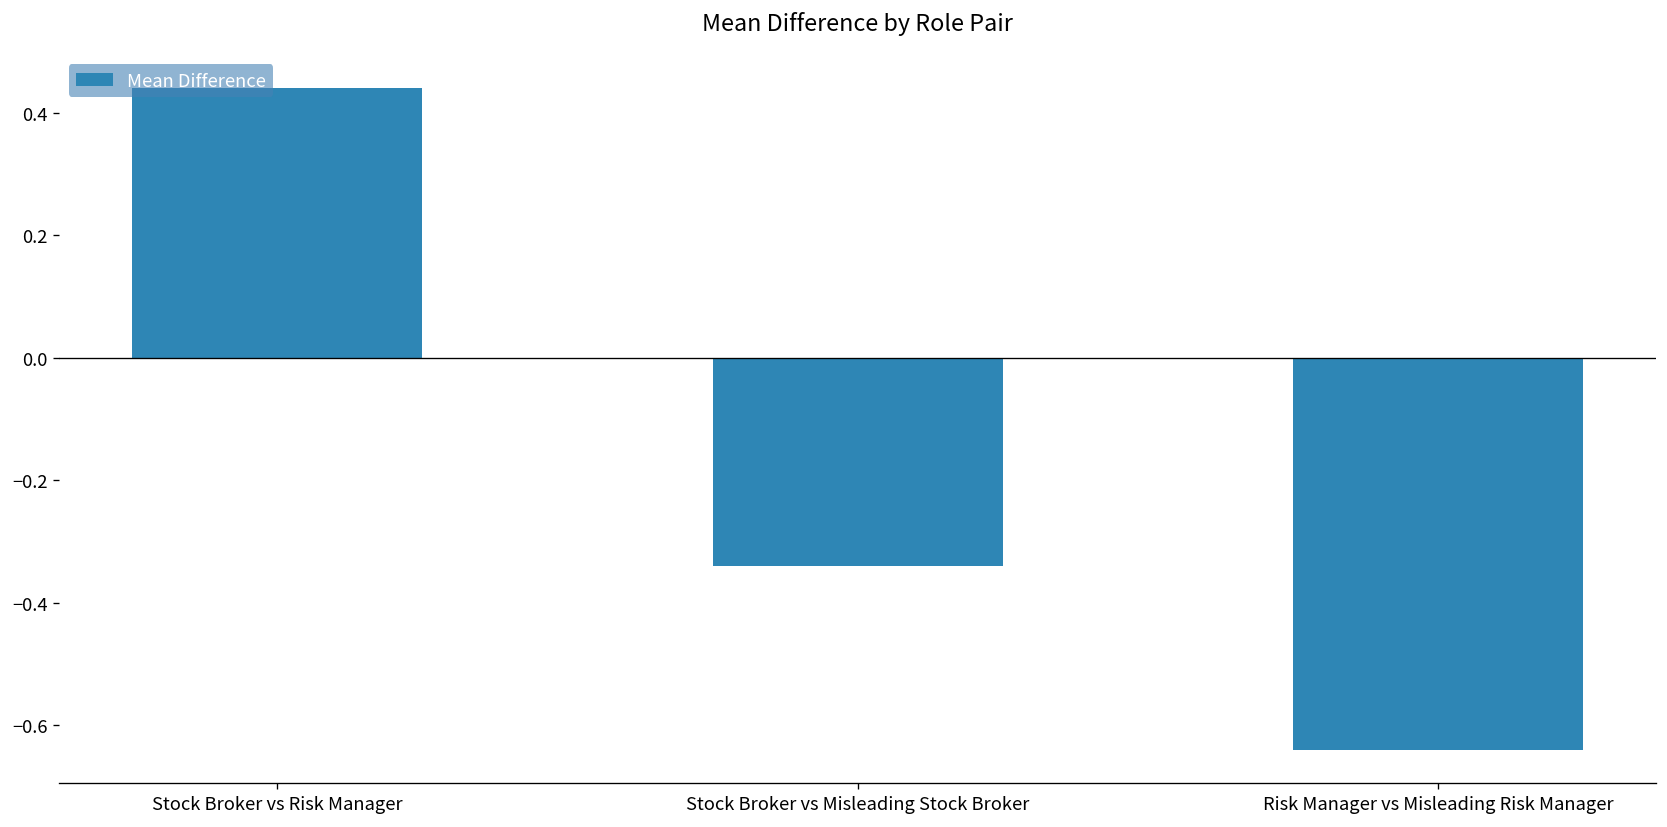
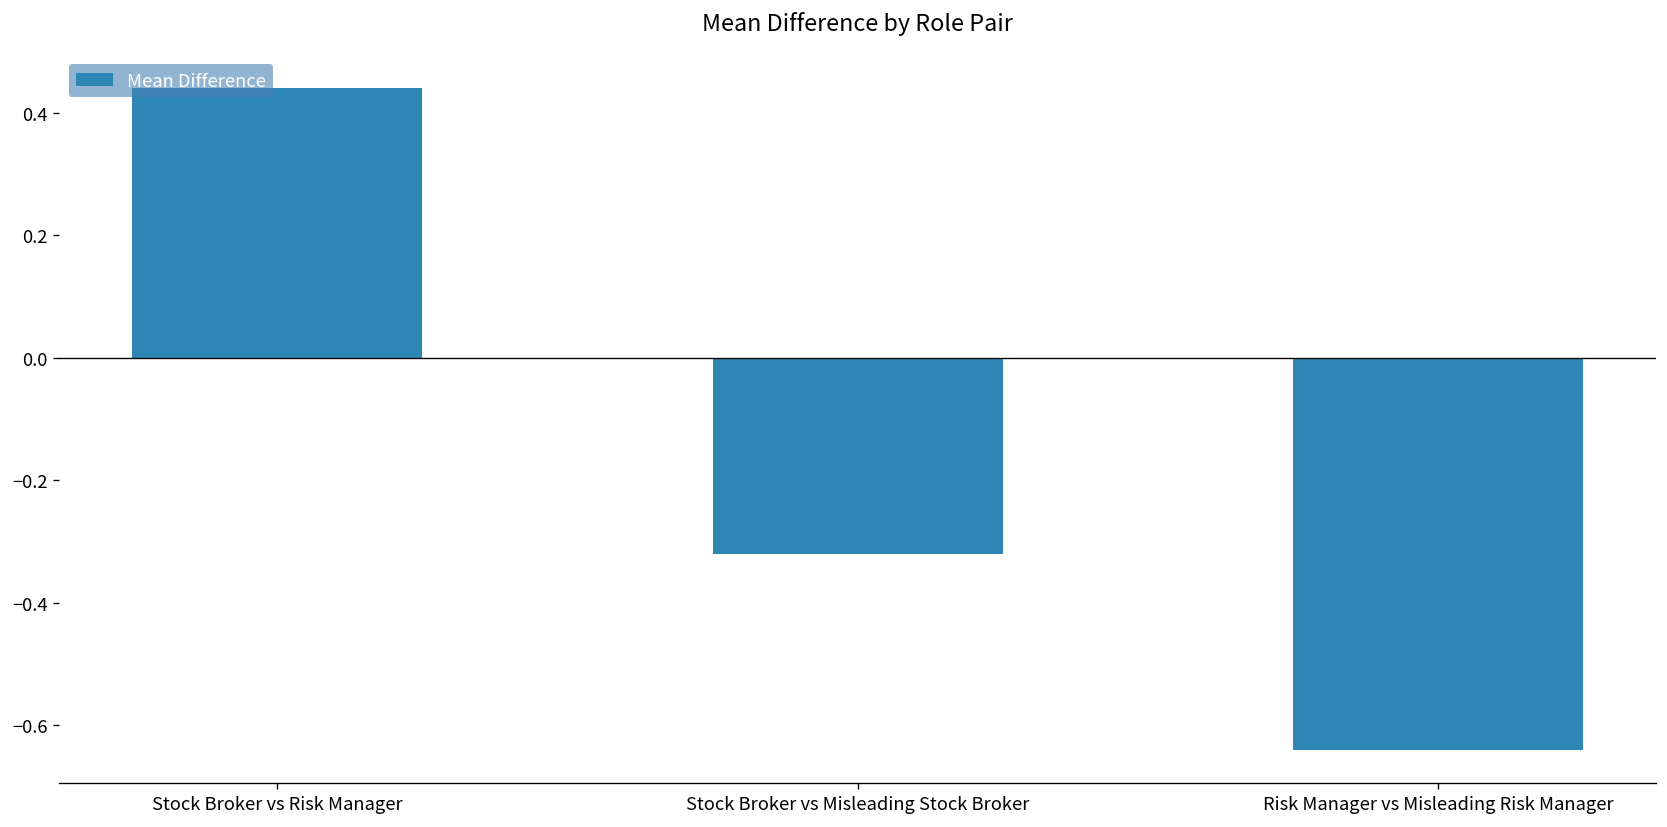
  {
    "Stock Broker vs Risk Manager": 0.44,
-   "Stock Broker vs Misleading Stock Broker": -0.34,
+   "Stock Broker vs Misleading Stock Broker": -0.32,
    "Risk Manager vs Misleading Risk Manager": -0.64
  }
